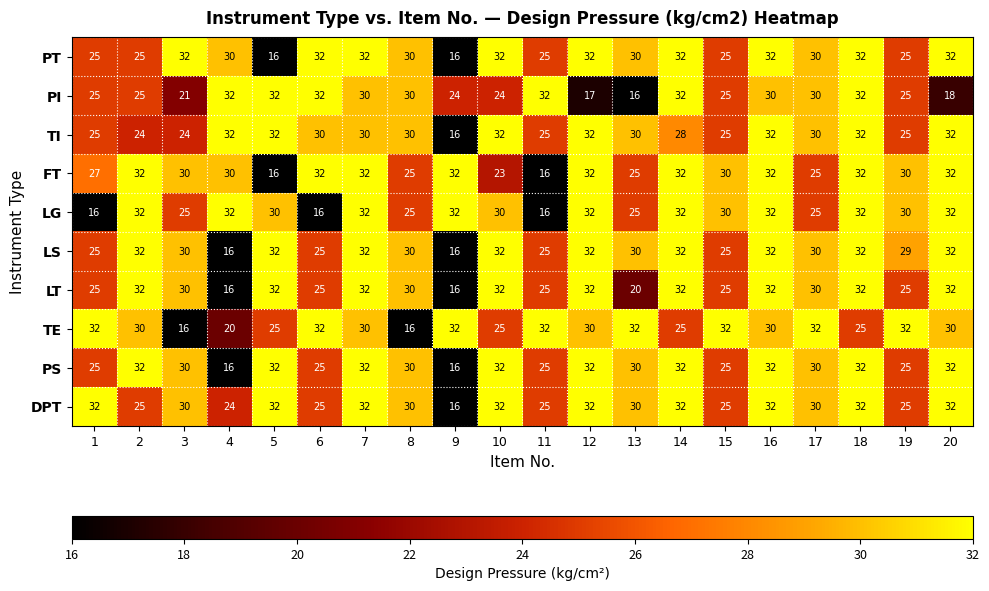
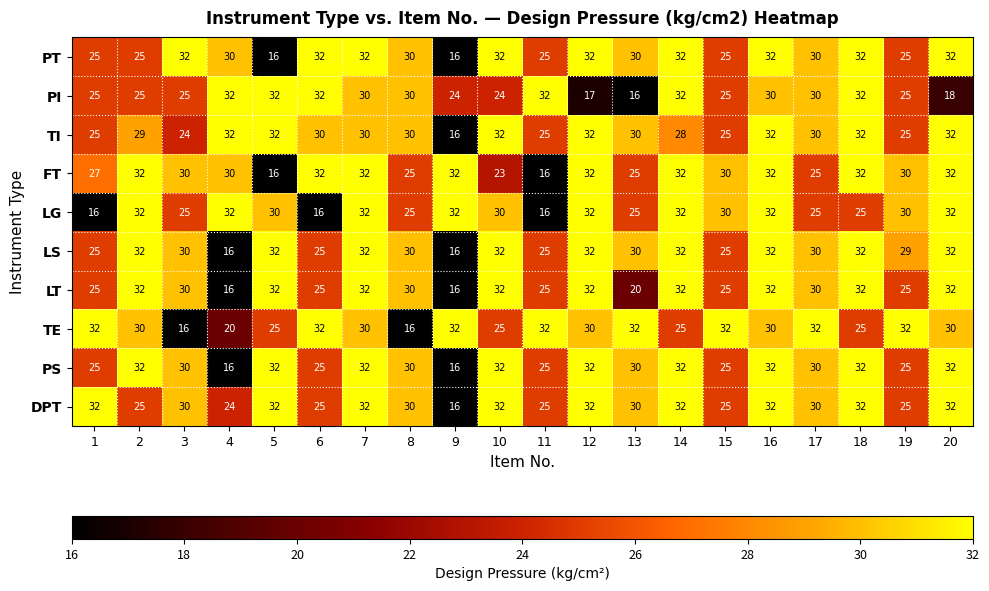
  {
    "PT": {
      "1": 25,
      "2": 25,
      "3": 32,
      "4": 30,
      "5": 16,
      "6": 32,
      "7": 32,
      "8": 30,
      "9": 16,
      "10": 32,
      "11": 25,
      "12": 32,
      "13": 30,
      "14": 32,
      "15": 25,
      "16": 32,
      "17": 30,
      "18": 32,
      "19": 25,
      "20": 32
    },
    "PI": {
      "1": 25,
      "2": 25,
-     "3": 21,
+     "3": 25,
      "4": 32,
      "5": 32,
      "6": 32,
      "7": 30,
      "8": 30,
      "9": 24,
      "10": 24,
      "11": 32,
      "12": 17,
      "13": 16,
      "14": 32,
      "15": 25,
      "16": 30,
      "17": 30,
      "18": 32,
      "19": 25,
      "20": 18
    },
    "TI": {
      "1": 25,
-     "2": 24,
+     "2": 29,
      "3": 24,
      "4": 32,
      "5": 32,
      "6": 30,
      "7": 30,
      "8": 30,
      "9": 16,
      "10": 32,
      "11": 25,
      "12": 32,
      "13": 30,
      "14": 28,
      "15": 25,
      "16": 32,
      "17": 30,
      "18": 32,
      "19": 25,
      "20": 32
    },
    "FT": {
      "1": 27,
      "2": 32,
      "3": 30,
      "4": 30,
      "5": 16,
      "6": 32,
      "7": 32,
      "8": 25,
      "9": 32,
      "10": 23,
      "11": 16,
      "12": 32,
      "13": 25,
      "14": 32,
      "15": 30,
      "16": 32,
      "17": 25,
      "18": 32,
      "19": 30,
      "20": 32
    },
    "LG": {
      "1": 16,
      "2": 32,
      "3": 25,
      "4": 32,
      "5": 30,
      "6": 16,
      "7": 32,
      "8": 25,
      "9": 32,
      "10": 30,
      "11": 16,
      "12": 32,
      "13": 25,
      "14": 32,
      "15": 30,
      "16": 32,
      "17": 25,
-     "18": 32,
+     "18": 25,
      "19": 30,
      "20": 32
    },
    "LS": {
      "1": 25,
      "2": 32,
      "3": 30,
      "4": 16,
      "5": 32,
      "6": 25,
      "7": 32,
      "8": 30,
      "9": 16,
      "10": 32,
      "11": 25,
      "12": 32,
      "13": 30,
      "14": 32,
      "15": 25,
      "16": 32,
      "17": 30,
      "18": 32,
      "19": 29,
      "20": 32
    },
    "LT": {
      "1": 25,
      "2": 32,
      "3": 30,
      "4": 16,
      "5": 32,
      "6": 25,
      "7": 32,
      "8": 30,
      "9": 16,
      "10": 32,
      "11": 25,
      "12": 32,
      "13": 20,
      "14": 32,
      "15": 25,
      "16": 32,
      "17": 30,
      "18": 32,
      "19": 25,
      "20": 32
    },
    "TE": {
      "1": 32,
      "2": 30,
      "3": 16,
      "4": 20,
      "5": 25,
      "6": 32,
      "7": 30,
      "8": 16,
      "9": 32,
      "10": 25,
      "11": 32,
      "12": 30,
      "13": 32,
      "14": 25,
      "15": 32,
      "16": 30,
      "17": 32,
      "18": 25,
      "19": 32,
      "20": 30
    },
    "PS": {
      "1": 25,
      "2": 32,
      "3": 30,
      "4": 16,
      "5": 32,
      "6": 25,
      "7": 32,
      "8": 30,
      "9": 16,
      "10": 32,
      "11": 25,
      "12": 32,
      "13": 30,
      "14": 32,
      "15": 25,
      "16": 32,
      "17": 30,
      "18": 32,
      "19": 25,
      "20": 32
    },
    "DPT": {
      "1": 32,
      "2": 25,
      "3": 30,
      "4": 24,
      "5": 32,
      "6": 25,
      "7": 32,
      "8": 30,
      "9": 16,
      "10": 32,
      "11": 25,
      "12": 32,
      "13": 30,
      "14": 32,
      "15": 25,
      "16": 32,
      "17": 30,
      "18": 32,
      "19": 25,
      "20": 32
    }
  }
